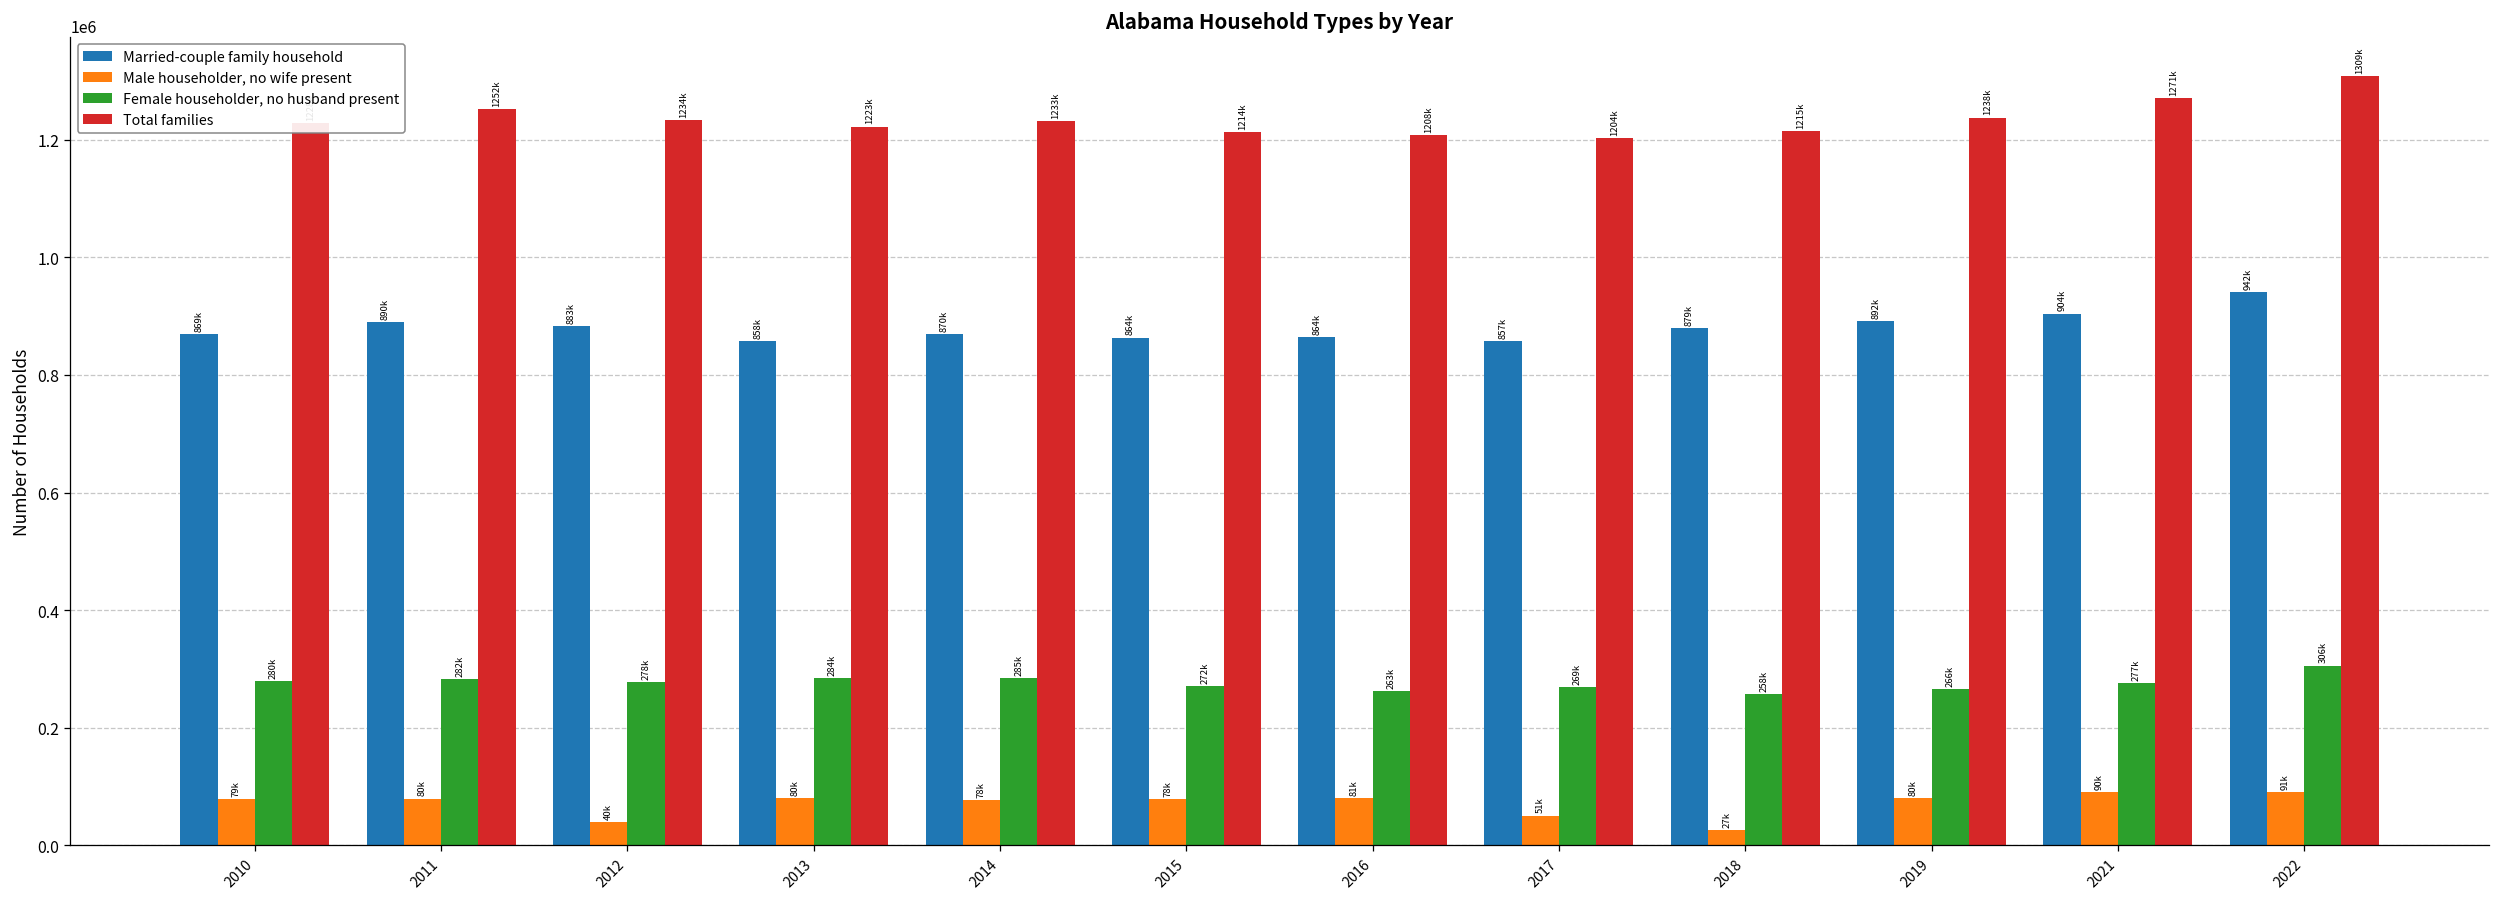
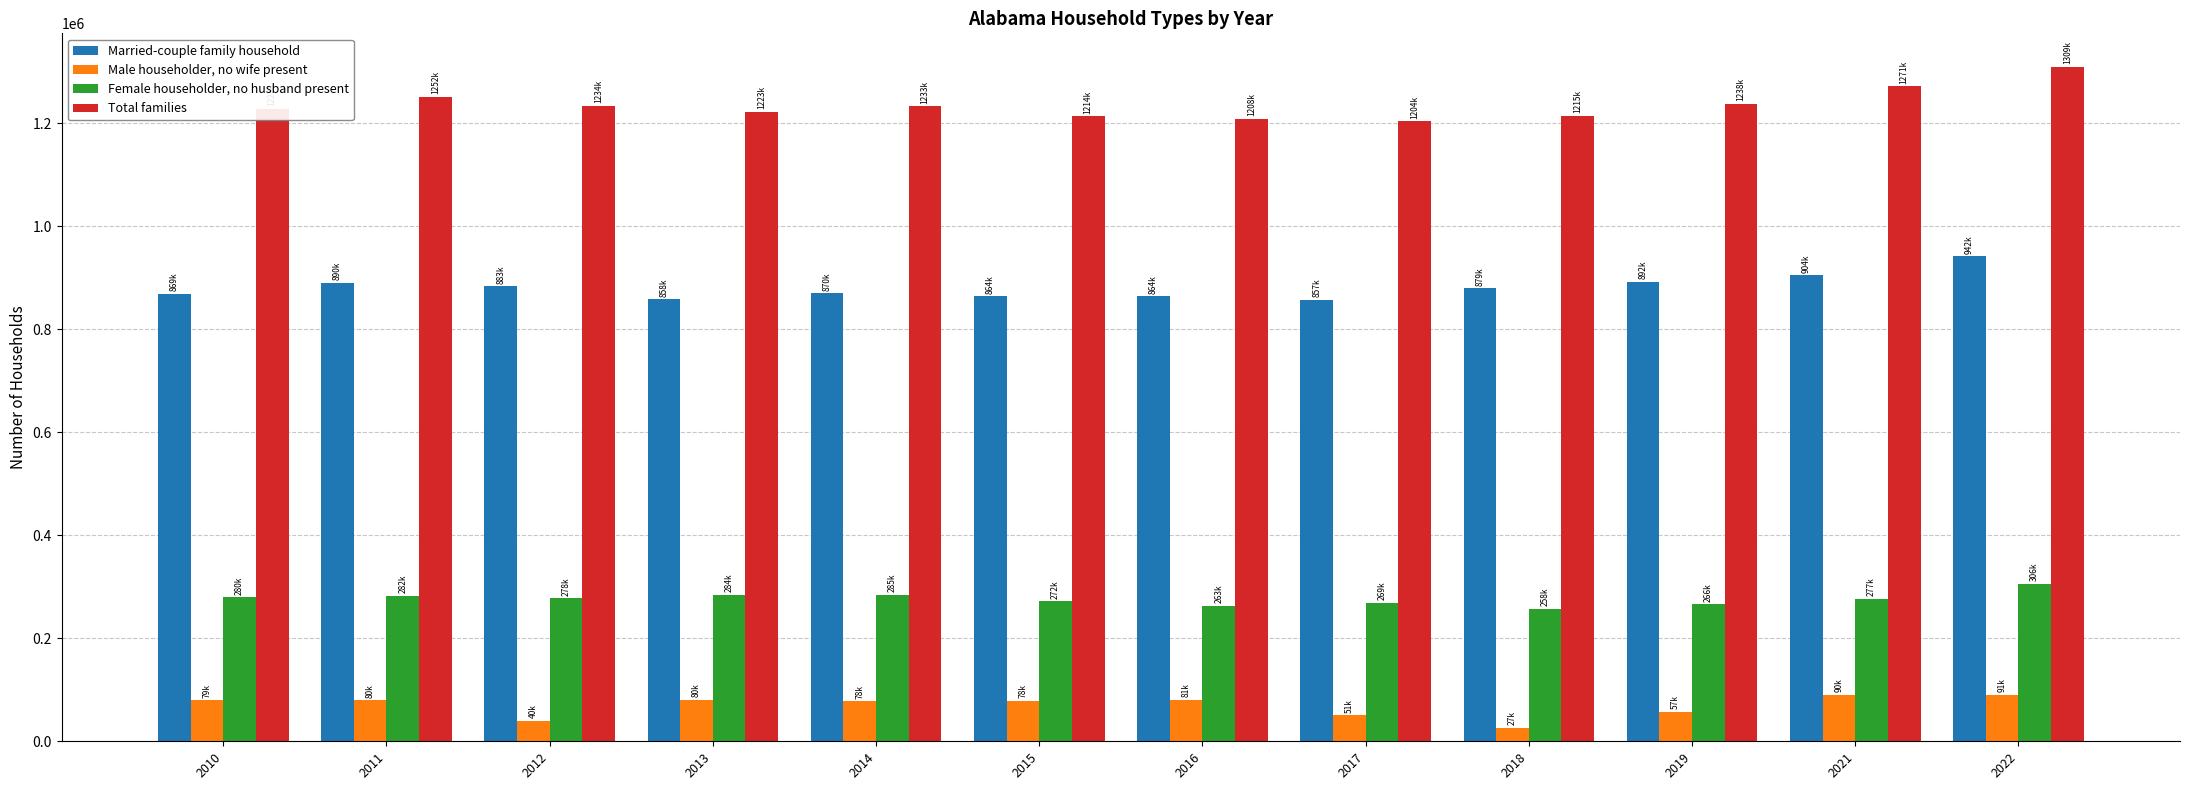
  {
    "Married-couple family household": {
      "2010": "869k",
      "2011": "890k",
      "2012": "883k",
      "2013": "858k",
      "2014": "870k",
      "2015": "864k",
      "2016": "864k",
      "2017": "857k",
      "2018": "879k",
      "2019": "892k",
      "2021": "904k",
      "2022": "942k"
    },
    "Male householder, no wife present": {
      "2010": "79k",
      "2011": "80k",
      "2012": "40k",
      "2013": "80k",
      "2014": "78k",
      "2015": "78k",
      "2016": "81k",
      "2017": "51k",
      "2018": "27k",
-     "2019": "80k",
+     "2019": "57k",
      "2021": "90k",
      "2022": "91k"
    },
    "Female householder, no husband present": {
      "2010": "280k",
      "2011": "282k",
      "2012": "278k",
      "2013": "284k",
      "2014": "285k",
      "2015": "272k",
      "2016": "263k",
      "2017": "269k",
      "2018": "258k",
      "2019": "266k",
      "2021": "277k",
      "2022": "306k"
    },
    "Total families": {
      "2011": "1252k",
      "2012": "1234k",
      "2013": "1223k",
      "2014": "1233k",
      "2015": "1214k",
      "2016": "1208k",
      "2017": "1204k",
      "2018": "1215k",
      "2019": "1238k",
      "2021": "1271k",
      "2022": "1309k"
    }
  }
